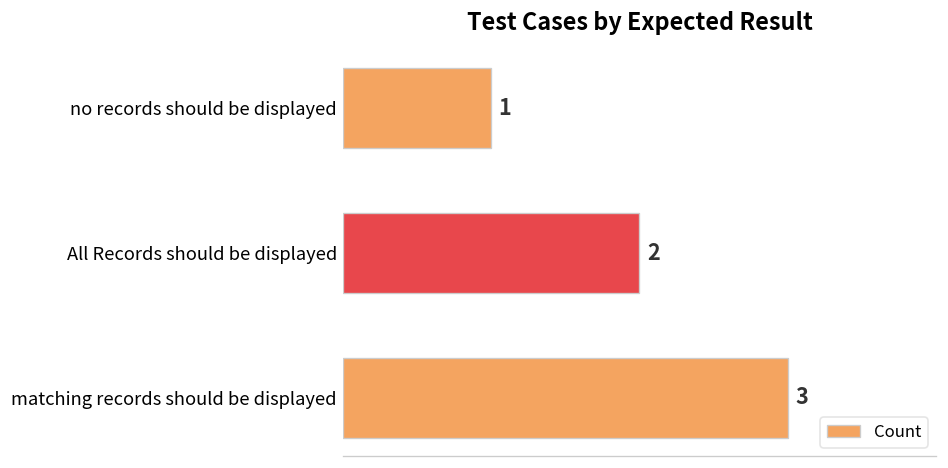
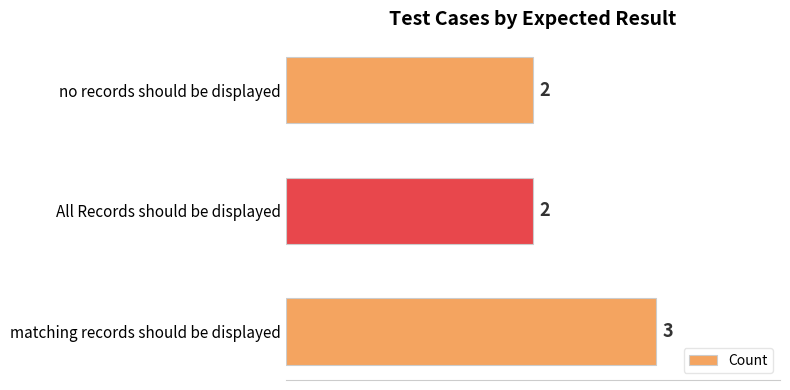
  {
-   "no records should be displayed": 1,
+   "no records should be displayed": 2,
    "All Records should be displayed": 2,
    "matching records should be displayed": 3
  }
